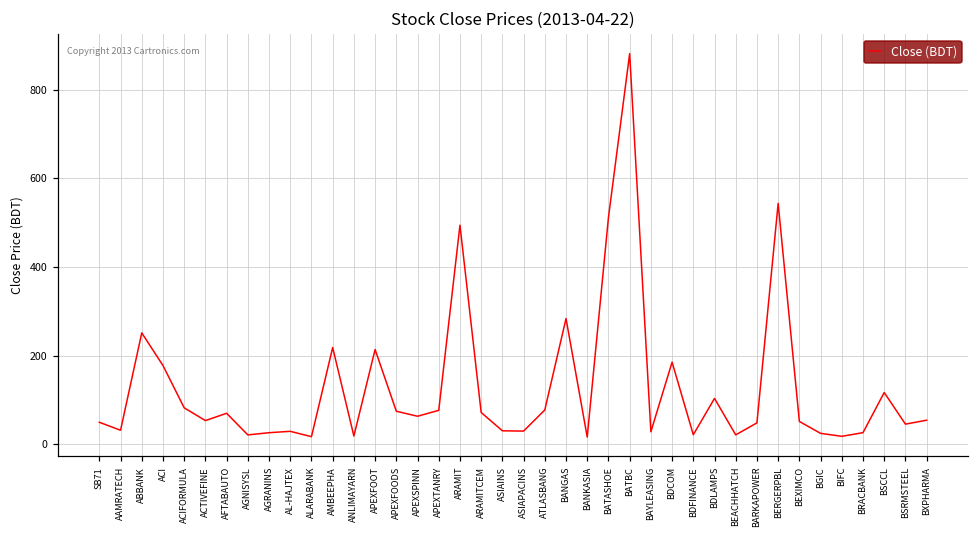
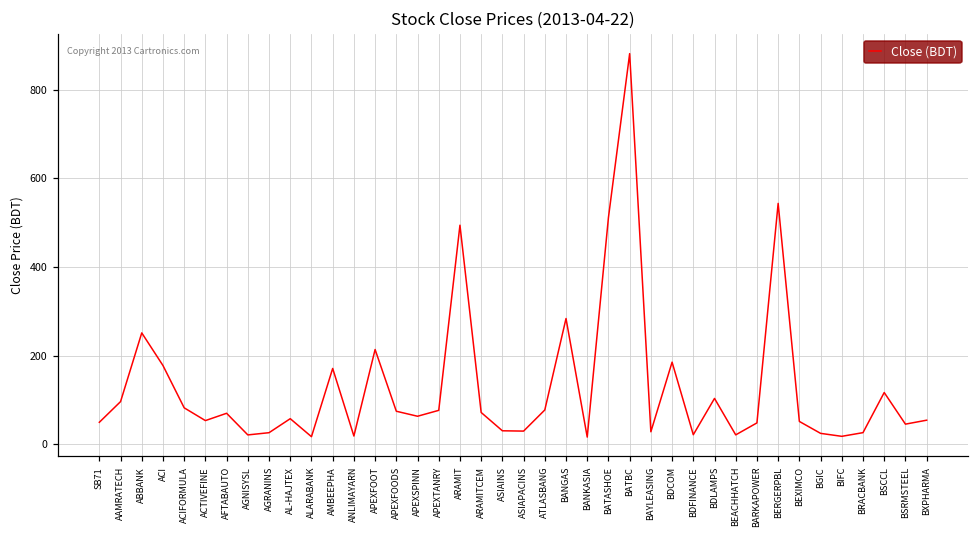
  {
    "SB71": 50,
-   "AAMRATECH": 30,
+   "AAMRATECH": 100,
    "ABBANK": 250,
    "ACI": 180,
    "ACIFORMULA": 80,
    "ACTIVEFINE": 50,
    "AFTABAUTO": 70,
    "AGNISYSL": 20,
    "AGRANINS": 30,
-   "AL-HAJTEX": 30,
+   "AL-HAJTEX": 60,
    "ALARABANK": 20,
-   "AMBEEPHA": 220,
+   "AMBEEPHA": 170,
    "ANLIMAYARN": 20,
    "APEXFOOT": 210,
    "APEXFOODS": 70,
    "APEXSPINN": 60,
    "APEXTANRY": 80,
    "ARAMIT": 490,
    "ARAMITCEM": 70,
    "ASIAINS": 30,
    "ASIAPACINS": 30,
    "ATLASBANG": 80,
    "BANGAS": 280,
    "BANKASIA": 20,
    "BATASHOE": 510,
    "BATBC": 880,
    "BAYLEASING": 30,
    "BDCOM": 190,
    "BDFINANCE": 20,
    "BDLAMPS": 100,
    "BEACHHATCH": 20,
    "BARKAPOWER": 50,
    "BERGERPBL": 540,
    "BEXIMCO": 50,
    "BGIC": 20,
    "BIFC": 20,
    "BRACBANK": 30,
    "BSCCL": 120,
    "BSRMSTEEL": 50,
    "BXPHARMA": 50
  }
